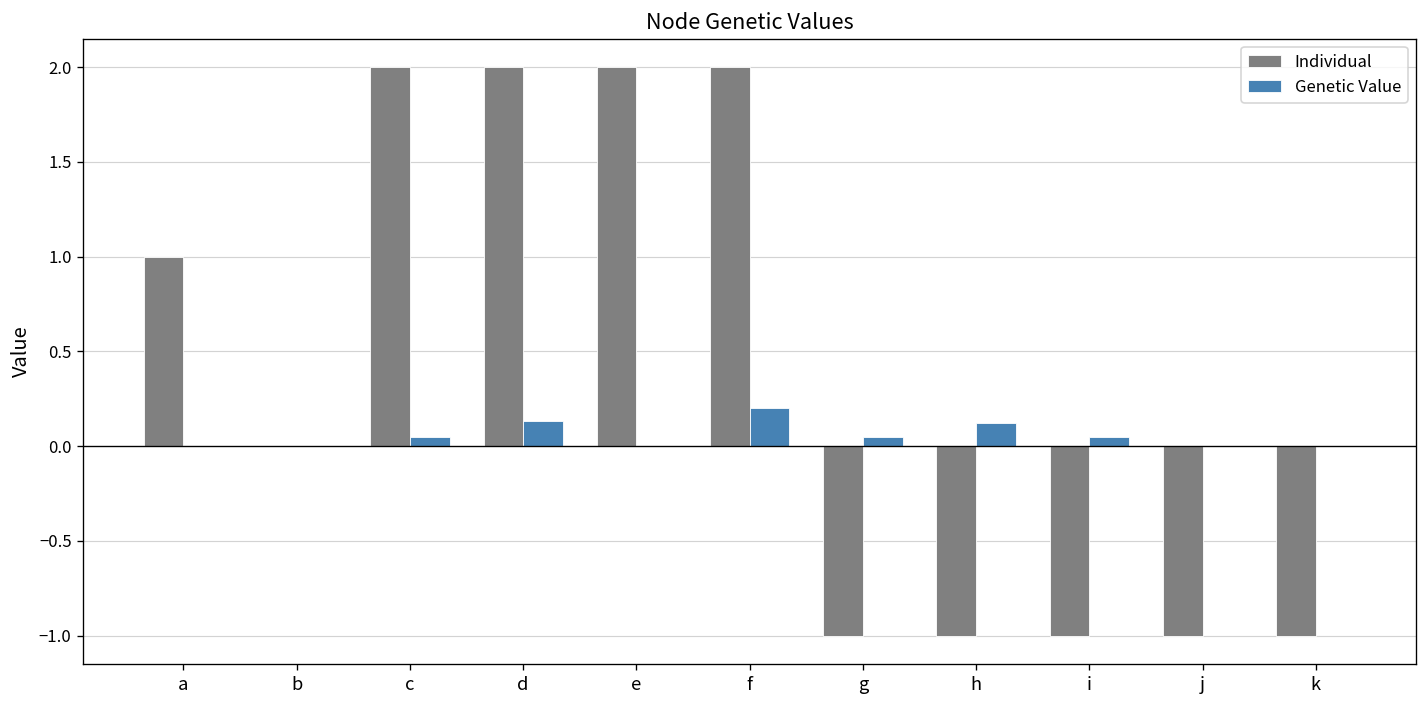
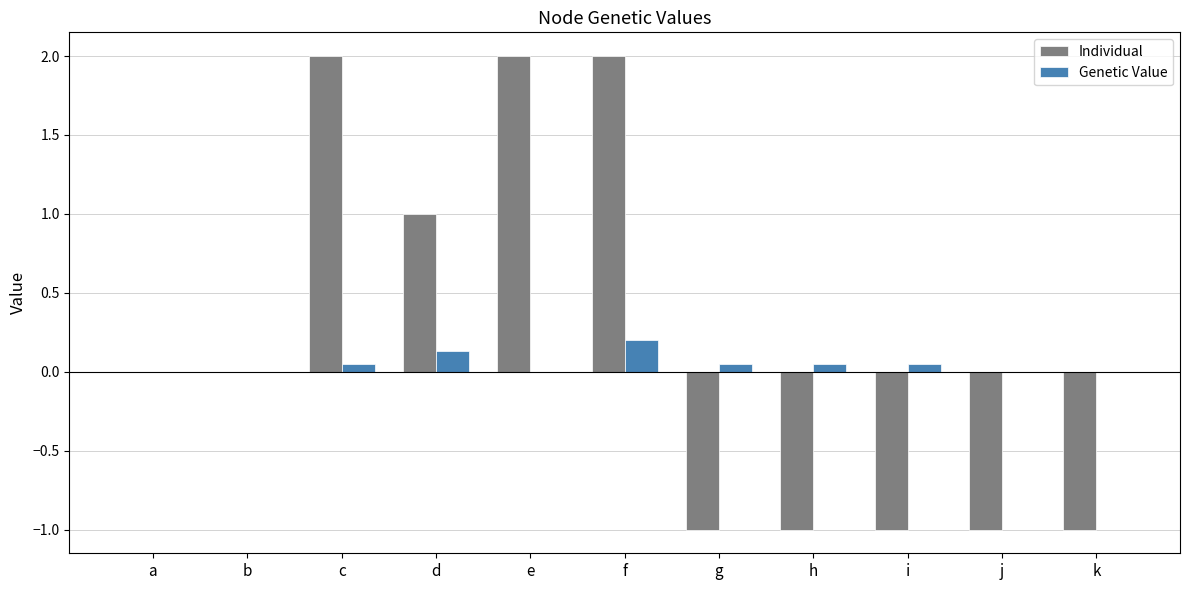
  {
    "Individual": {
-     "a": 1,
+     "a": 0,
      "b": 0,
      "c": 2,
-     "d": 2,
+     "d": 1,
      "e": 2,
      "f": 2,
      "g": -1,
      "h": -1,
      "i": -1,
      "j": -1,
      "k": -1
    },
    "Genetic Value": {
      "a": 0.00,
      "b": 0.00,
      "c": 0.05,
      "d": 0.13,
      "e": 0.00,
      "f": 0.20,
      "g": 0.05,
-     "h": 0.12,
+     "h": 0.05,
      "i": 0.05,
      "j": 0.00,
      "k": 0.00
    }
  }
